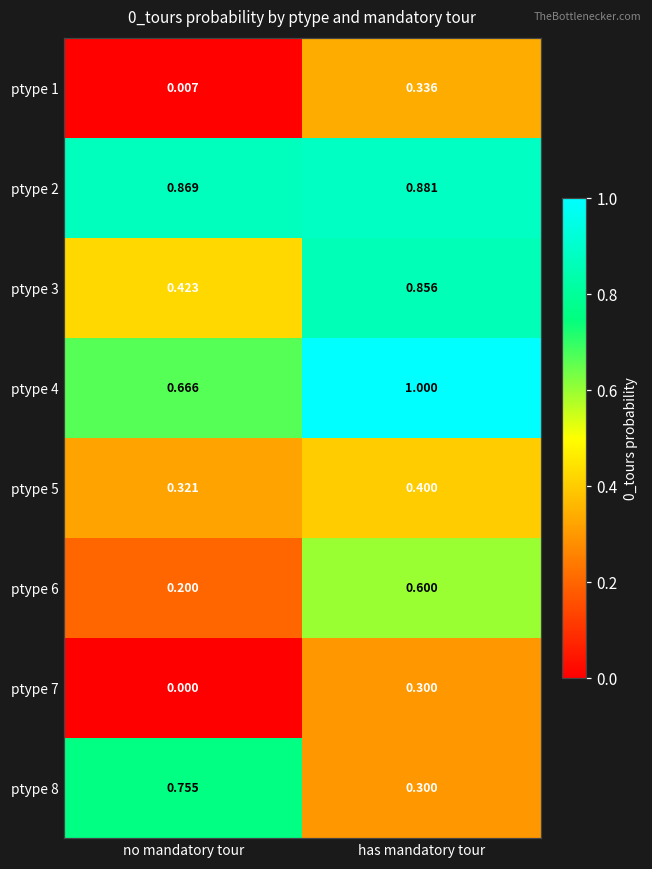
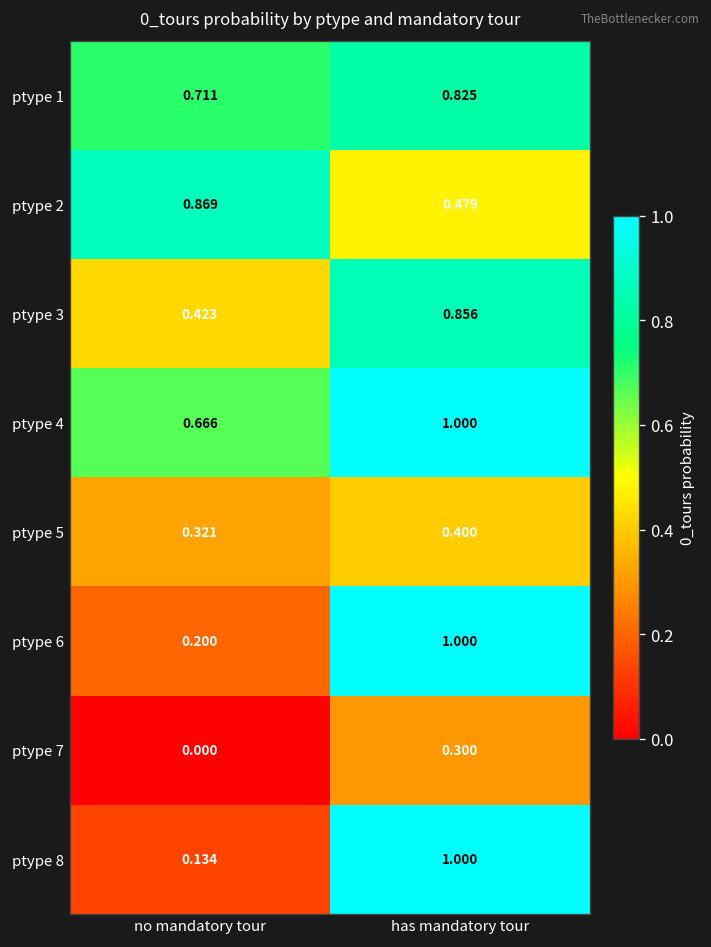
  {
    "ptype 1": {
-     "no mandatory tour": 0.007,
-     "has mandatory tour": 0.336
+     "no mandatory tour": 0.711,
+     "has mandatory tour": 0.825
    },
    "ptype 2": {
      "no mandatory tour": 0.869,
-     "has mandatory tour": 0.881
+     "has mandatory tour": 0.479
    },
    "ptype 3": {
      "no mandatory tour": 0.423,
      "has mandatory tour": 0.856
    },
    "ptype 4": {
      "no mandatory tour": 0.666,
      "has mandatory tour": 1.000
    },
    "ptype 5": {
      "no mandatory tour": 0.321,
      "has mandatory tour": 0.400
    },
    "ptype 6": {
      "no mandatory tour": 0.200,
-     "has mandatory tour": 0.600
+     "has mandatory tour": 1.000
    },
    "ptype 7": {
      "no mandatory tour": 0.000,
      "has mandatory tour": 0.300
    },
    "ptype 8": {
-     "no mandatory tour": 0.755,
-     "has mandatory tour": 0.300
+     "no mandatory tour": 0.134,
+     "has mandatory tour": 1.000
    }
  }
